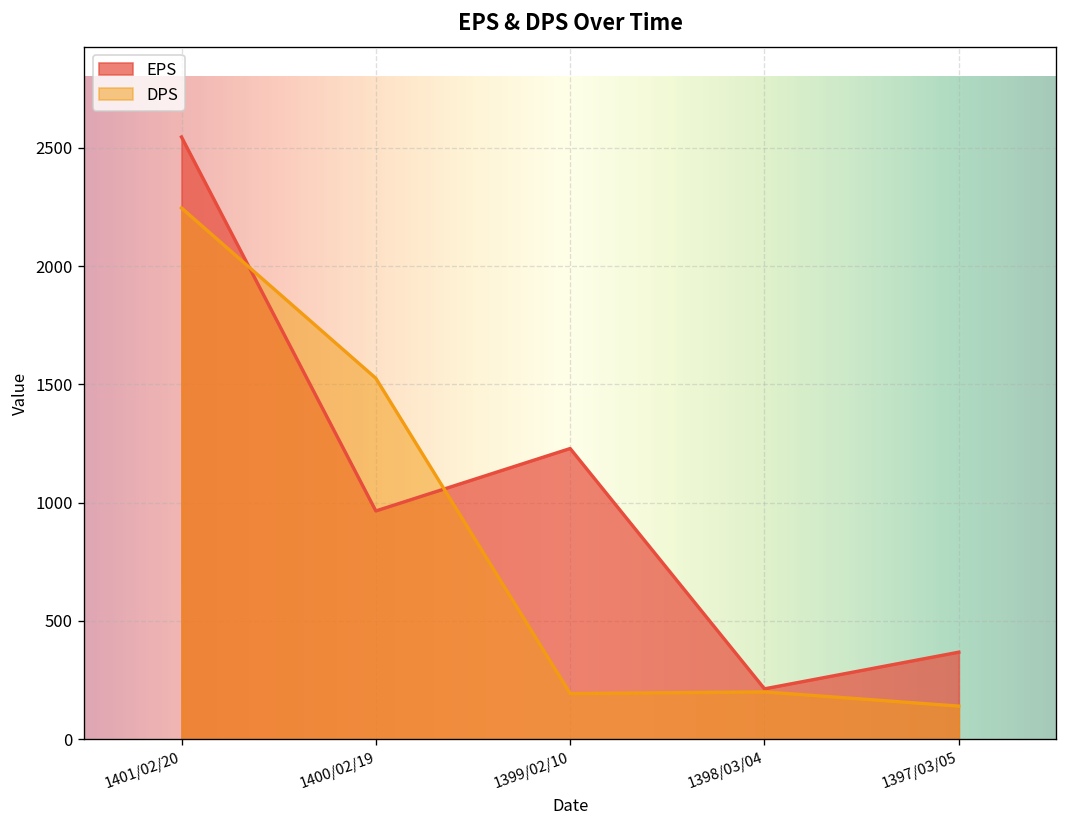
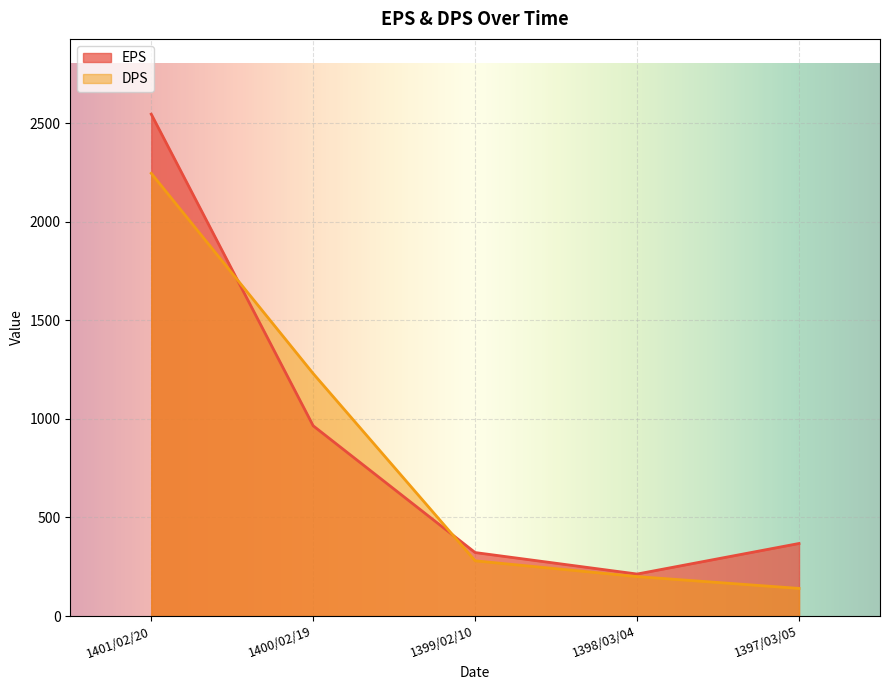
  {
    "EPS": {
      "1401/02/20": 2550,
      "1400/02/19": 970,
-     "1399/02/10": 1230,
+     "1399/02/10": 320,
      "1398/03/04": 210,
      "1397/03/05": 370
    },
    "DPS": {
      "1401/02/20": 2250,
-     "1400/02/19": 1530,
-     "1399/02/10": 190,
+     "1400/02/19": 1230,
+     "1399/02/10": 280,
      "1398/03/04": 200,
      "1397/03/05": 140
    }
  }
